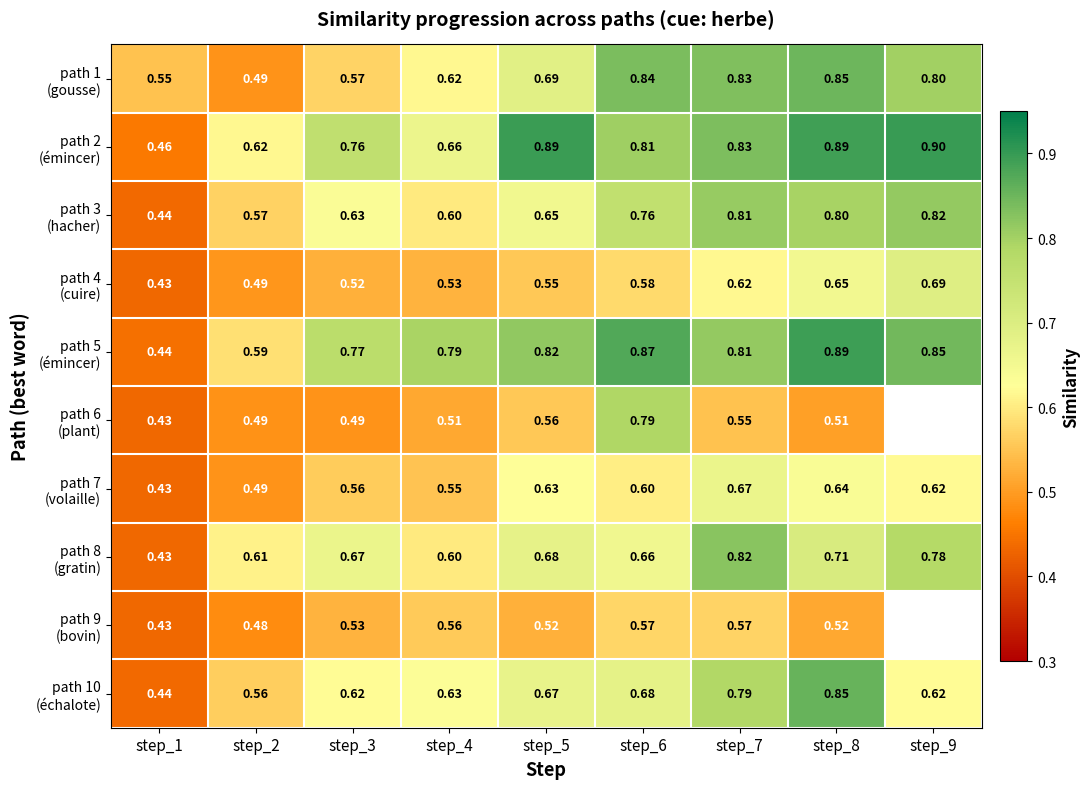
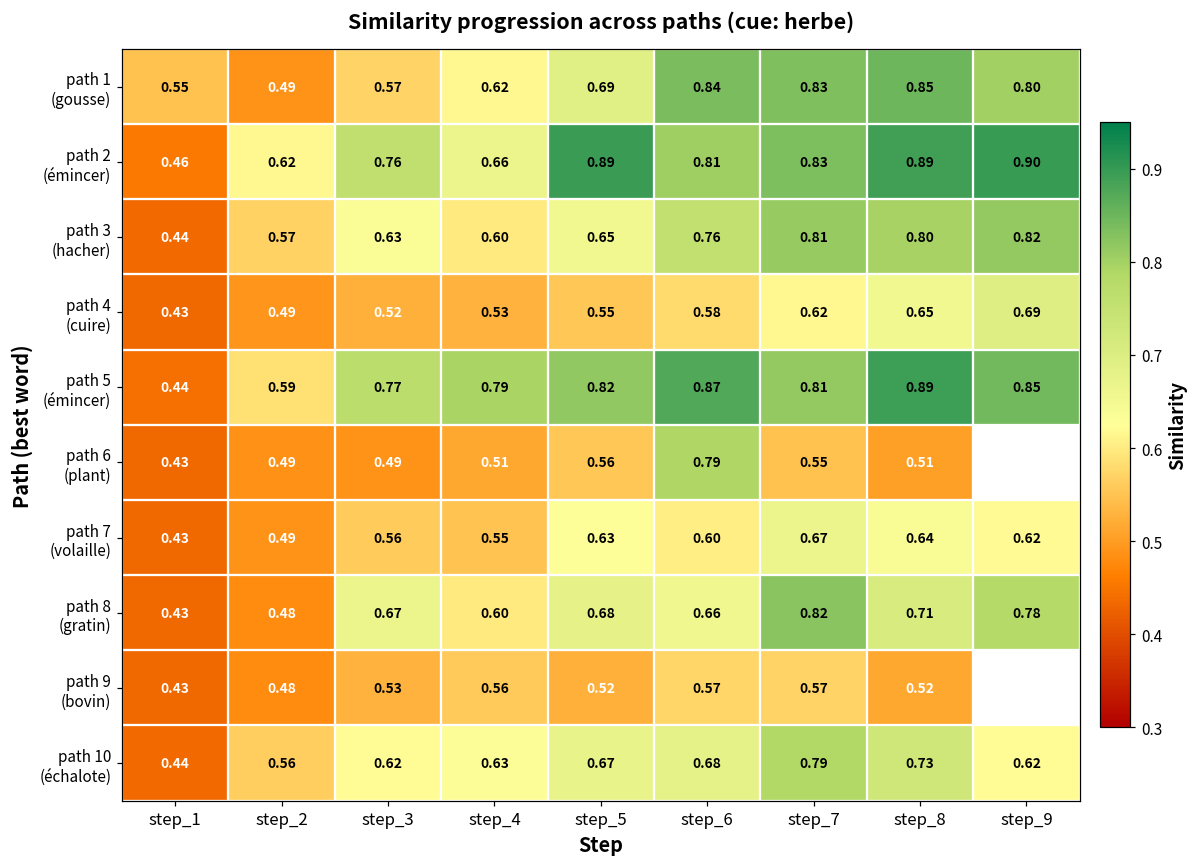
  {
    "path 1 (gousse)": {
      "step_1": 0.55,
      "step_2": 0.49,
      "step_3": 0.57,
      "step_4": 0.62,
      "step_5": 0.69,
      "step_6": 0.84,
      "step_7": 0.83,
      "step_8": 0.85,
      "step_9": 0.80
    },
    "path 2 (émincer)": {
      "step_1": 0.46,
      "step_2": 0.62,
      "step_3": 0.76,
      "step_4": 0.66,
      "step_5": 0.89,
      "step_6": 0.81,
      "step_7": 0.83,
      "step_8": 0.89,
      "step_9": 0.90
    },
    "path 3 (hacher)": {
      "step_1": 0.44,
      "step_2": 0.57,
      "step_3": 0.63,
      "step_4": 0.60,
      "step_5": 0.65,
      "step_6": 0.76,
      "step_7": 0.81,
      "step_8": 0.80,
      "step_9": 0.82
    },
    "path 4 (cuire)": {
      "step_1": 0.43,
      "step_2": 0.49,
      "step_3": 0.52,
      "step_4": 0.53,
      "step_5": 0.55,
      "step_6": 0.58,
      "step_7": 0.62,
      "step_8": 0.65,
      "step_9": 0.69
    },
    "path 5 (émincer)": {
      "step_1": 0.44,
      "step_2": 0.59,
      "step_3": 0.77,
      "step_4": 0.79,
      "step_5": 0.82,
      "step_6": 0.87,
      "step_7": 0.81,
      "step_8": 0.89,
      "step_9": 0.85
    },
    "path 6 (plant)": {
      "step_1": 0.43,
      "step_2": 0.49,
      "step_3": 0.49,
      "step_4": 0.51,
      "step_5": 0.56,
      "step_6": 0.79,
      "step_7": 0.55,
      "step_8": 0.51
    },
    "path 7 (volaille)": {
      "step_1": 0.43,
      "step_2": 0.49,
      "step_3": 0.56,
      "step_4": 0.55,
      "step_5": 0.63,
      "step_6": 0.60,
      "step_7": 0.67,
      "step_8": 0.64,
      "step_9": 0.62
    },
    "path 8 (gratin)": {
      "step_1": 0.43,
-     "step_2": 0.61,
+     "step_2": 0.48,
      "step_3": 0.67,
      "step_4": 0.60,
      "step_5": 0.68,
      "step_6": 0.66,
      "step_7": 0.82,
      "step_8": 0.71,
      "step_9": 0.78
    },
    "path 9 (bovin)": {
      "step_1": 0.43,
      "step_2": 0.48,
      "step_3": 0.53,
      "step_4": 0.56,
      "step_5": 0.52,
      "step_6": 0.57,
      "step_7": 0.57,
      "step_8": 0.52
    },
    "path 10 (échalote)": {
      "step_1": 0.44,
      "step_2": 0.56,
      "step_3": 0.62,
      "step_4": 0.63,
      "step_5": 0.67,
      "step_6": 0.68,
      "step_7": 0.79,
-     "step_8": 0.85,
+     "step_8": 0.73,
      "step_9": 0.62
    }
  }
